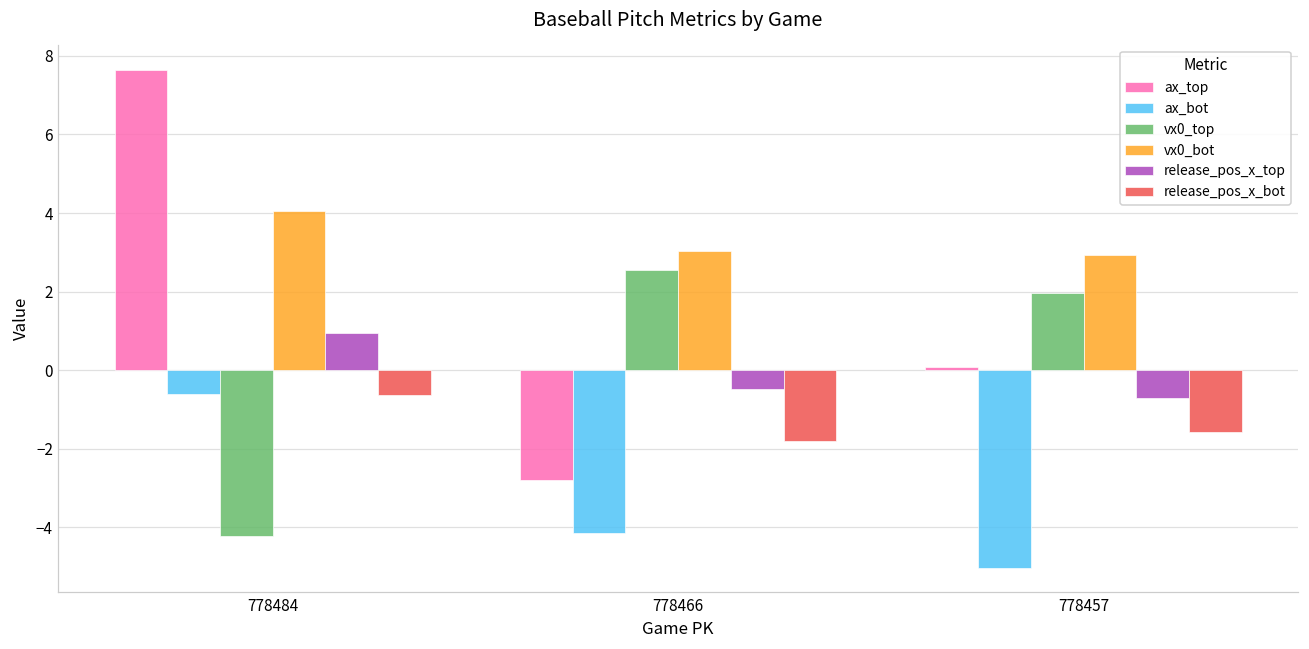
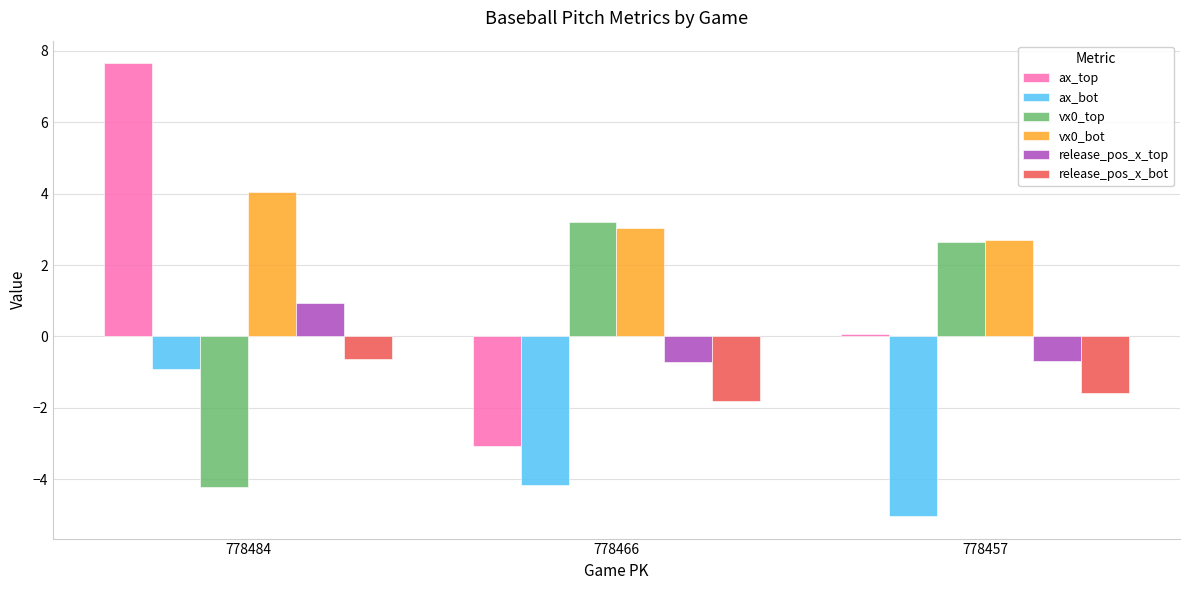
  {
    "ax_top": {
      "778484": 7.7,
-     "778466": -2.8,
+     "778466": -3.1,
      "778457": 0.1
    },
    "ax_bot": {
-     "778484": -0.6,
+     "778484": -0.9,
      "778466": -4.2,
      "778457": -5.0
    },
    "vx0_top": {
      "778484": -4.2,
-     "778466": 2.5,
-     "778457": 2.0
+     "778466": 3.2,
+     "778457": 2.6
    },
    "vx0_bot": {
      "778484": 4.0,
      "778466": 3.0,
-     "778457": 2.9
+     "778457": 2.7
    },
    "release_pos_x_top": {
      "778484": 0.9,
-     "778466": -0.5,
+     "778466": -0.7,
      "778457": -0.7
    },
    "release_pos_x_bot": {
      "778484": -0.6,
      "778466": -1.8,
      "778457": -1.6
    }
  }
